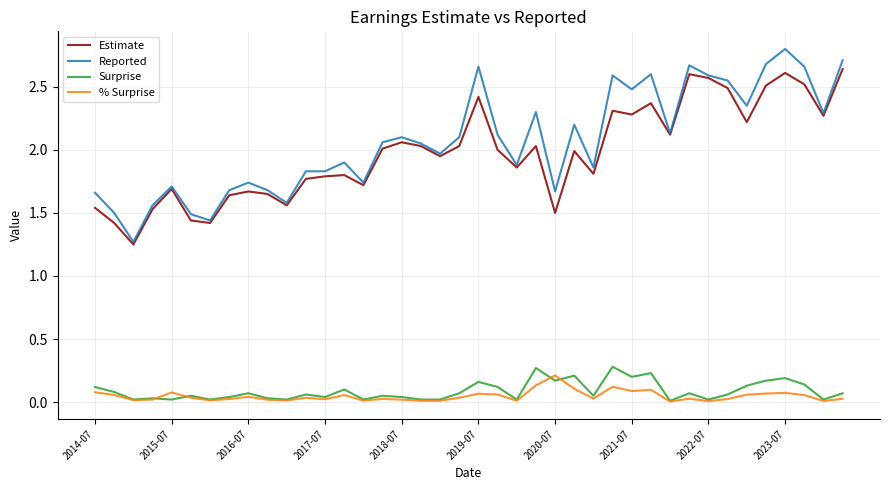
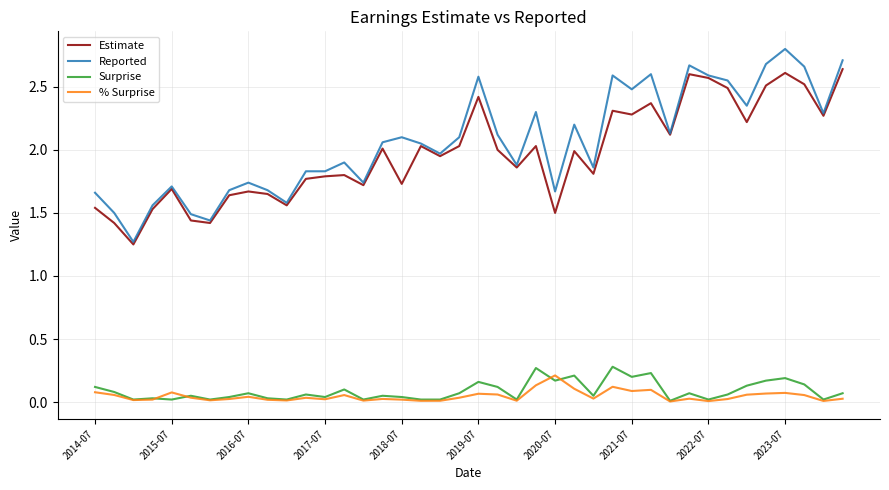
  {
    "Estimate": {
      "2014-07": 1.54,
      "2016-07": 1.67,
      "2017-07": 1.79,
-     "2018-07": 2.06,
+     "2018-07": 1.73,
      "2019-07": 2.42,
      "2020-07": 1.50,
      "2021-07": 2.28,
      "2022-07": 2.57,
      "2023-07": 2.61
    },
    "Reported": {
      "2014-07": 1.66,
      "2016-07": 1.74,
      "2017-07": 1.83,
      "2018-07": 2.10,
-     "2019-07": 2.66,
+     "2019-07": 2.58,
      "2020-07": 1.67,
      "2021-07": 2.48,
      "2022-07": 2.59,
      "2023-07": 2.80
    },
    "Surprise": {
      "2014-07": 0.12,
      "2015-07": 0.02,
      "2016-07": 0.07,
      "2018-07": 0.04,
      "2019-07": 0.16,
      "2020-07": 0.17,
      "2021-07": 0.20,
      "2023-07": 0.19
    },
    "% Surprise": {
      "2014-07": 0.08,
      "2015-07": 0.08,
      "2016-07": 0.04,
      "2018-07": 0.02,
      "2019-07": 0.07,
      "2020-07": 0.21,
      "2021-07": 0.09,
      "2023-07": 0.07
    }
  }
